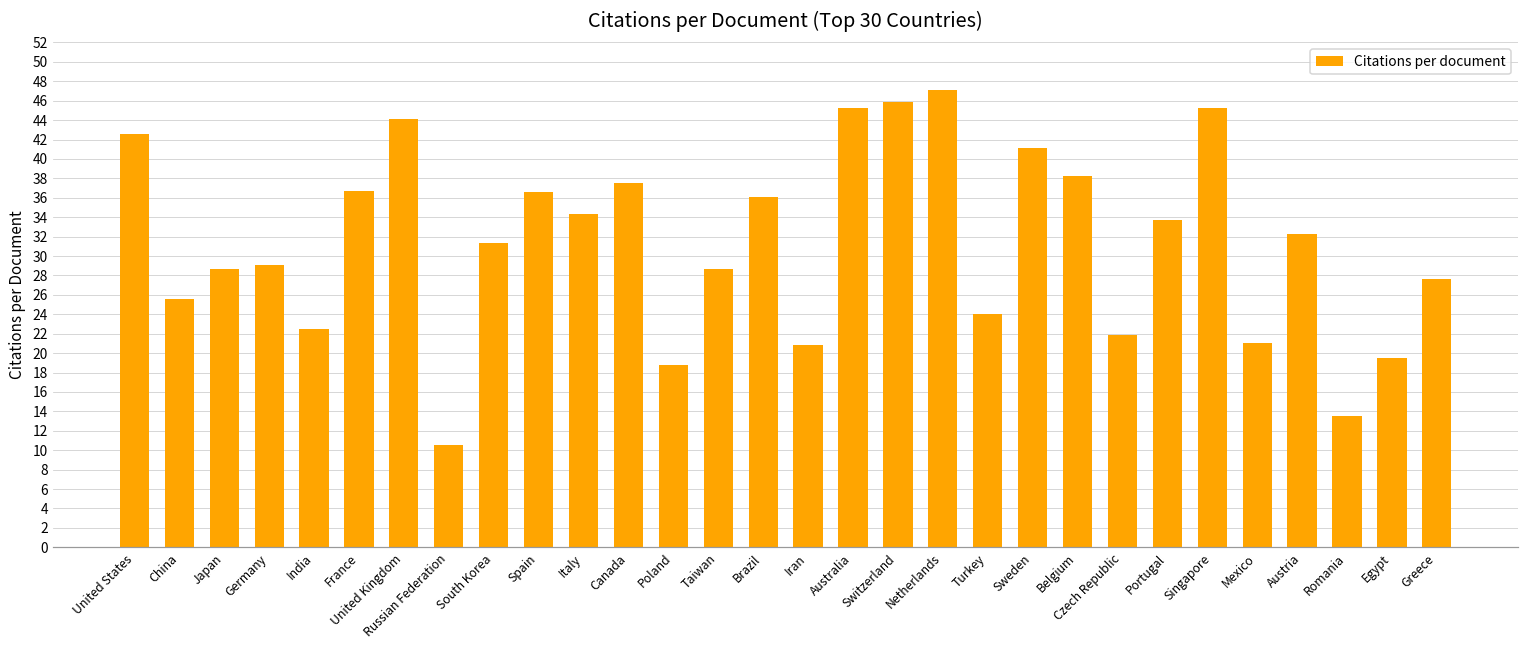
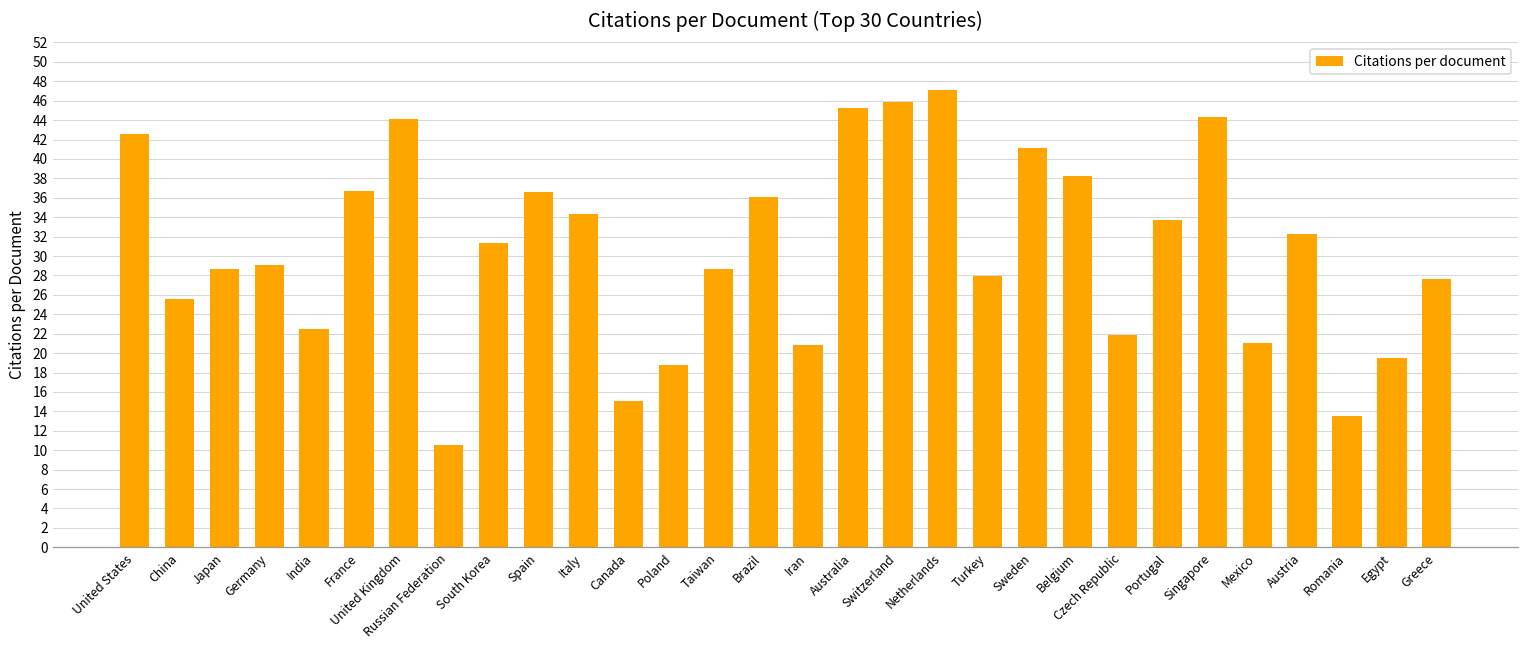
  {
    "United States": 43,
    "China": 26,
    "Japan": 29,
    "Germany": 29,
    "India": 22,
    "France": 37,
    "United Kingdom": 44,
    "Russian Federation": 11,
    "South Korea": 31,
    "Spain": 37,
    "Italy": 34,
-   "Canada": 38,
+   "Canada": 15,
    "Poland": 19,
    "Taiwan": 29,
    "Brazil": 36,
    "Iran": 21,
    "Australia": 45,
    "Switzerland": 46,
    "Netherlands": 47,
-   "Turkey": 24,
+   "Turkey": 28,
    "Sweden": 41,
    "Belgium": 38,
    "Czech Republic": 22,
    "Portugal": 34,
-   "Singapore": 45,
+   "Singapore": 44,
    "Mexico": 21,
    "Austria": 32,
    "Romania": 13,
    "Egypt": 19,
    "Greece": 28
  }
